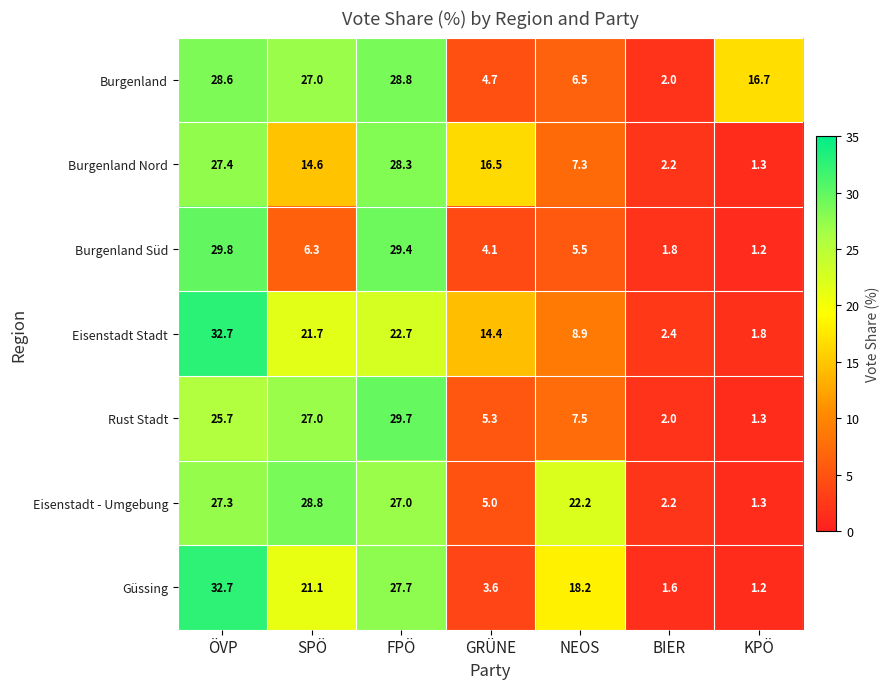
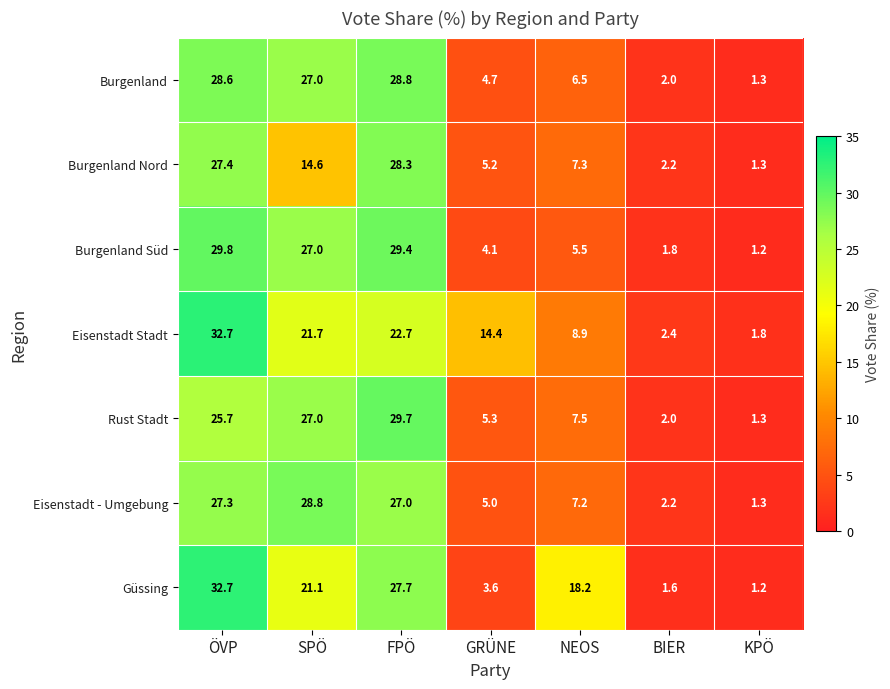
  {
    "Burgenland": {
      "ÖVP": 28.6,
      "SPÖ": 27.0,
      "FPÖ": 28.8,
      "GRÜNE": 4.7,
      "NEOS": 6.5,
      "BIER": 2.0,
-     "KPÖ": 16.7
+     "KPÖ": 1.3
    },
    "Burgenland Nord": {
      "ÖVP": 27.4,
      "SPÖ": 14.6,
      "FPÖ": 28.3,
-     "GRÜNE": 16.5,
+     "GRÜNE": 5.2,
      "NEOS": 7.3,
      "BIER": 2.2,
      "KPÖ": 1.3
    },
    "Burgenland Süd": {
      "ÖVP": 29.8,
-     "SPÖ": 6.3,
+     "SPÖ": 27.0,
      "FPÖ": 29.4,
      "GRÜNE": 4.1,
      "NEOS": 5.5,
      "BIER": 1.8,
      "KPÖ": 1.2
    },
    "Eisenstadt Stadt": {
      "ÖVP": 32.7,
      "SPÖ": 21.7,
      "FPÖ": 22.7,
      "GRÜNE": 14.4,
      "NEOS": 8.9,
      "BIER": 2.4,
      "KPÖ": 1.8
    },
    "Rust Stadt": {
      "ÖVP": 25.7,
      "SPÖ": 27.0,
      "FPÖ": 29.7,
      "GRÜNE": 5.3,
      "NEOS": 7.5,
      "BIER": 2.0,
      "KPÖ": 1.3
    },
    "Eisenstadt - Umgebung": {
      "ÖVP": 27.3,
      "SPÖ": 28.8,
      "FPÖ": 27.0,
      "GRÜNE": 5.0,
-     "NEOS": 22.2,
+     "NEOS": 7.2,
      "BIER": 2.2,
      "KPÖ": 1.3
    },
    "Güssing": {
      "ÖVP": 32.7,
      "SPÖ": 21.1,
      "FPÖ": 27.7,
      "GRÜNE": 3.6,
      "NEOS": 18.2,
      "BIER": 1.6,
      "KPÖ": 1.2
    }
  }
